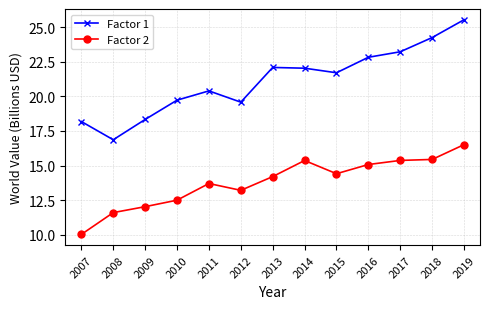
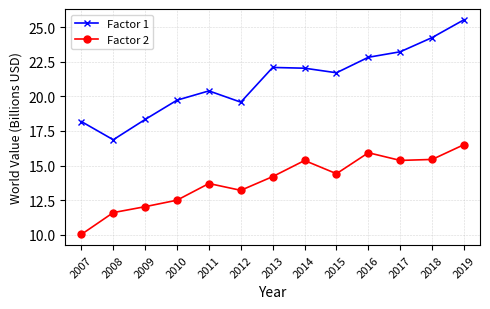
  {
    "Factor 1": {
      "2007": 18.2,
      "2008": 16.9,
      "2009": 18.3,
      "2010": 19.7,
      "2011": 20.4,
      "2012": 19.6,
      "2013": 22.1,
      "2014": 22.0,
      "2015": 21.7,
      "2016": 22.8,
      "2017": 23.2,
      "2018": 24.2,
      "2019": 25.5
    },
    "Factor 2": {
      "2007": 10.0,
      "2008": 11.6,
      "2009": 12.0,
      "2010": 12.5,
      "2011": 13.7,
      "2012": 13.2,
      "2013": 14.2,
      "2014": 15.4,
      "2015": 14.4,
-     "2016": 15.1,
+     "2016": 15.9,
      "2017": 15.4,
      "2018": 15.4,
      "2019": 16.5
    }
  }
